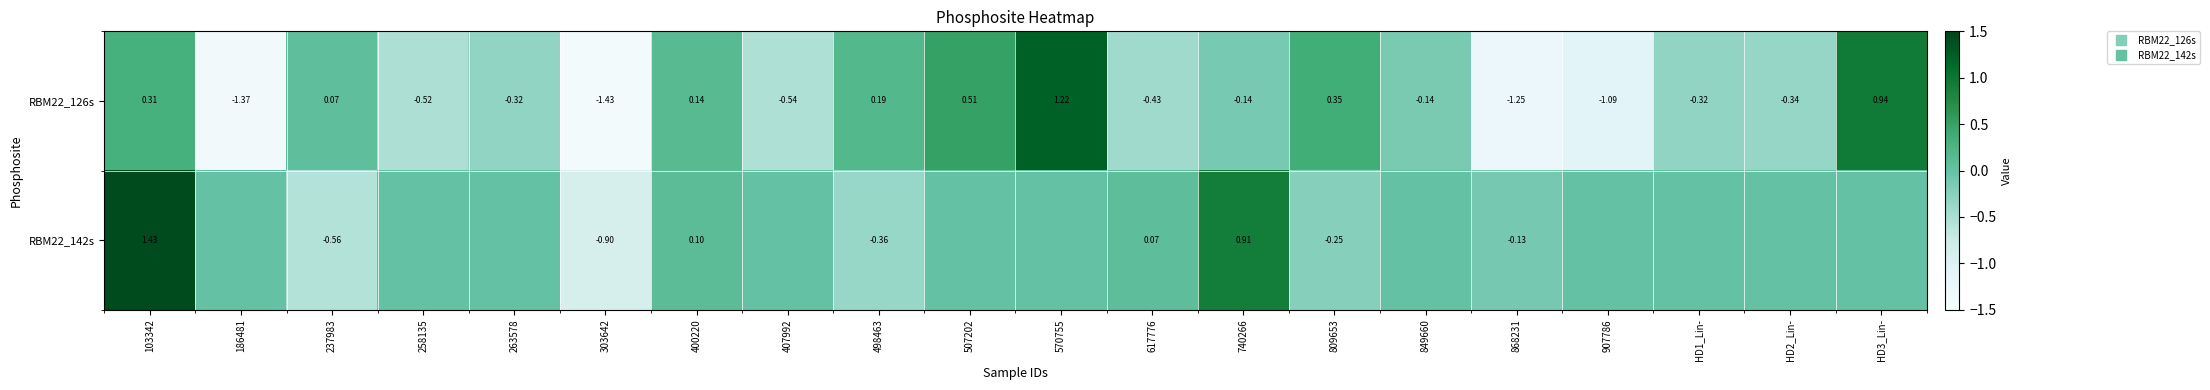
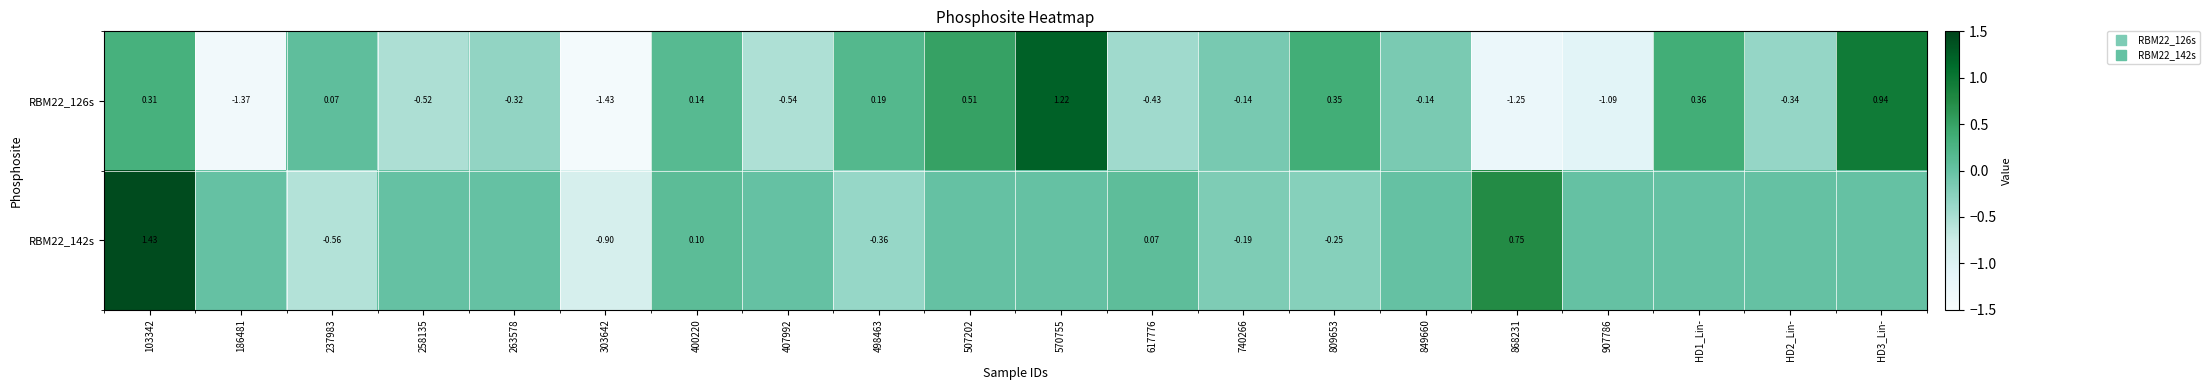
  {
    "RBM22_126s": {
      "103342": 0.31,
      "186481": -1.37,
      "237983": 0.07,
      "258135": -0.52,
      "263578": -0.32,
      "303642": -1.43,
      "400220": 0.14,
      "407992": -0.54,
      "498463": 0.19,
      "507202": 0.51,
      "570755": 1.22,
      "617776": -0.43,
      "740266": -0.14,
      "809653": 0.35,
      "849660": -0.14,
      "868231": -1.25,
      "907786": -1.09,
-     "HD1_Lin-": -0.32,
+     "HD1_Lin-": 0.36,
      "HD2_Lin-": -0.34,
      "HD3_Lin-": 0.94
    },
    "RBM22_142s": {
      "103342": 1.43,
      "237983": -0.56,
      "303642": -0.90,
      "400220": 0.10,
      "498463": -0.36,
      "617776": 0.07,
-     "740266": 0.91,
+     "740266": -0.19,
      "809653": -0.25,
-     "868231": -0.13
+     "868231": 0.75
    }
  }
